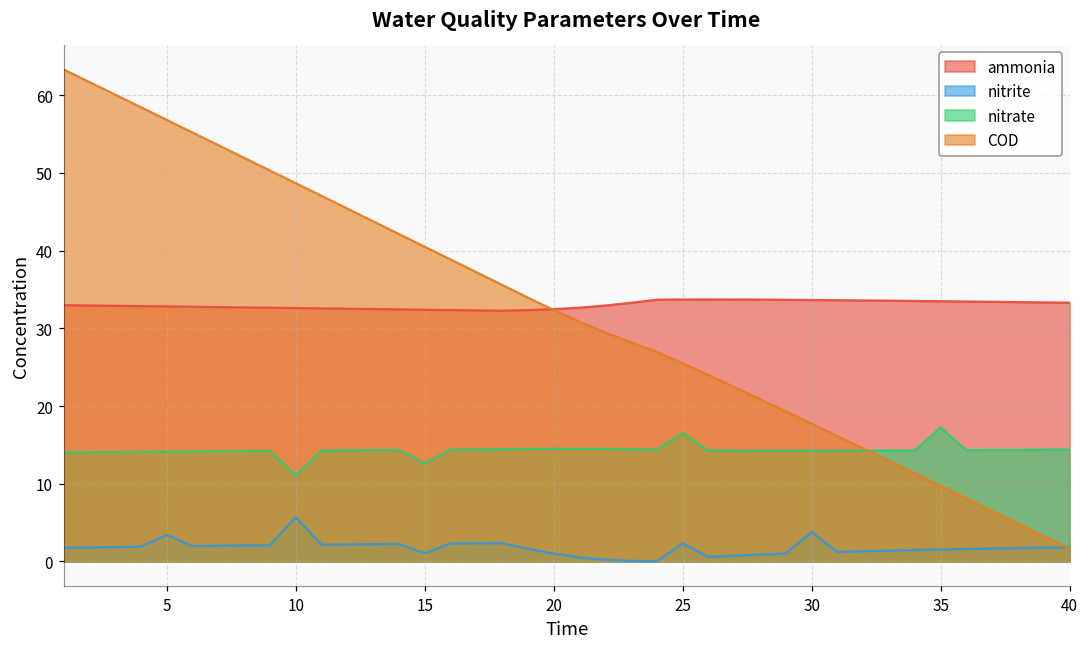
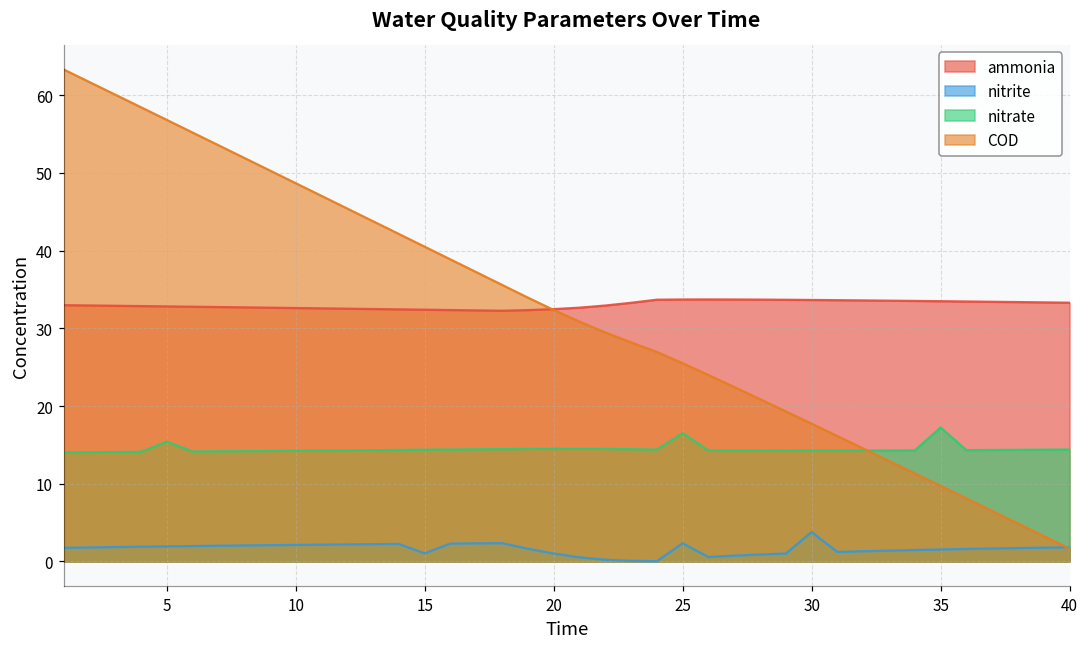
  {
    "nitrite": {
-     "5": 3,
-     "10": 6,
+     "5": 2,
+     "10": 2,
      "15": 1,
      "20": 1,
      "25": 2,
      "30": 4,
      "35": 2
    },
    "nitrate": {
-     "5": 14,
-     "10": 11,
-     "15": 13,
+     "5": 15,
+     "10": 14,
+     "15": 14,
      "20": 15,
      "25": 17,
      "30": 14,
      "35": 17,
      "40": 14
    }
  }
